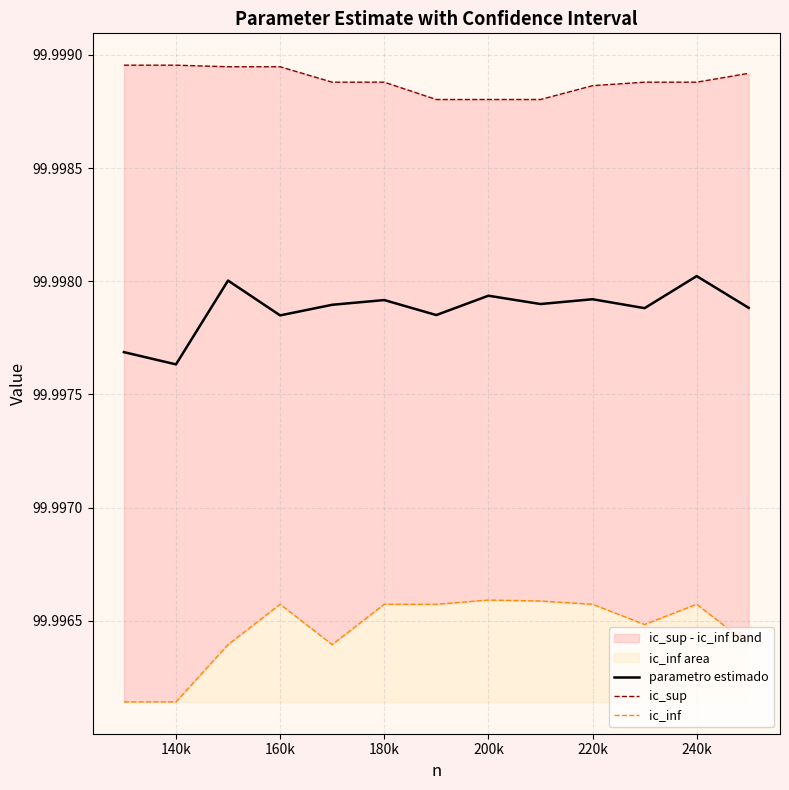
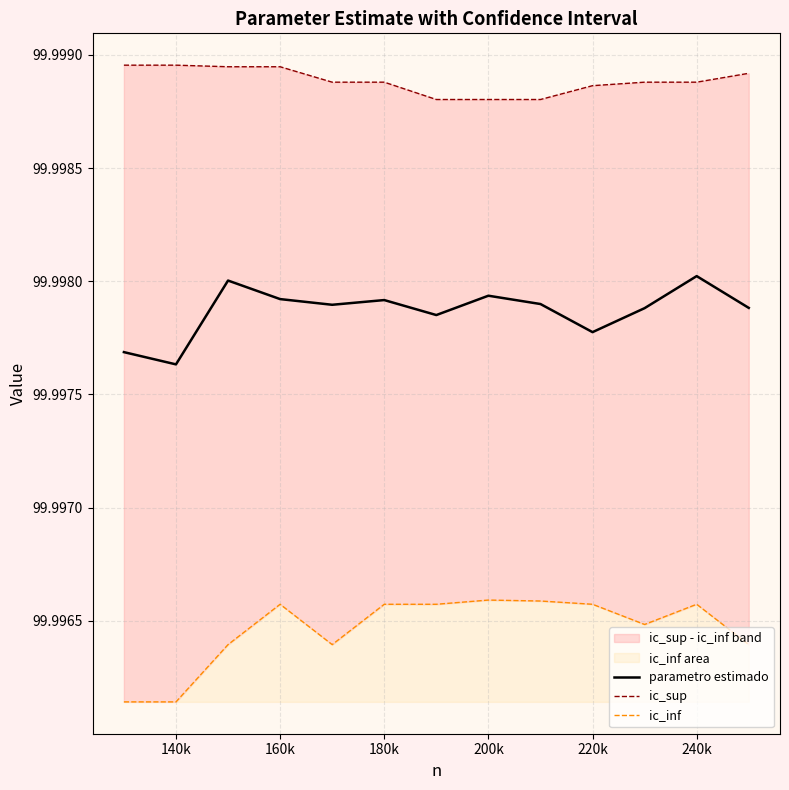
  {
    "parametro estimado": {
      "140k": 99.99763,
-     "160k": 99.99785,
+     "160k": 99.99792,
      "180k": 99.99792,
      "200k": 99.99794,
-     "220k": 99.99792,
+     "220k": 99.99777,
      "240k": 99.99802
    }
  }
